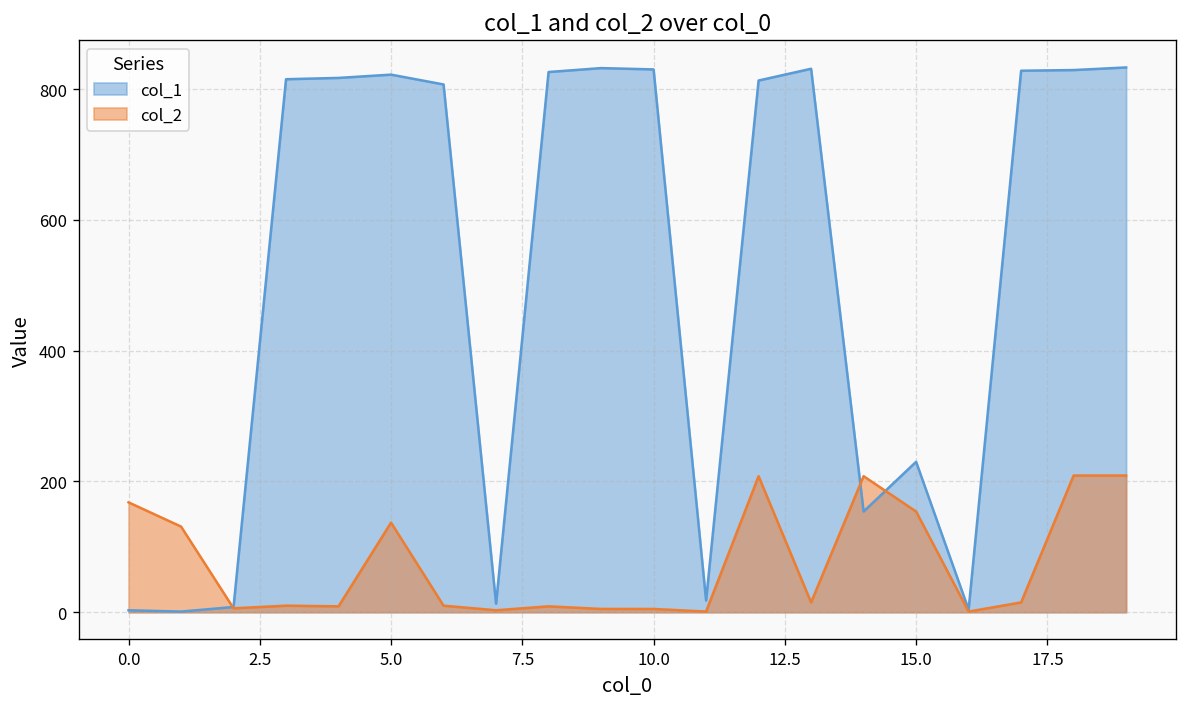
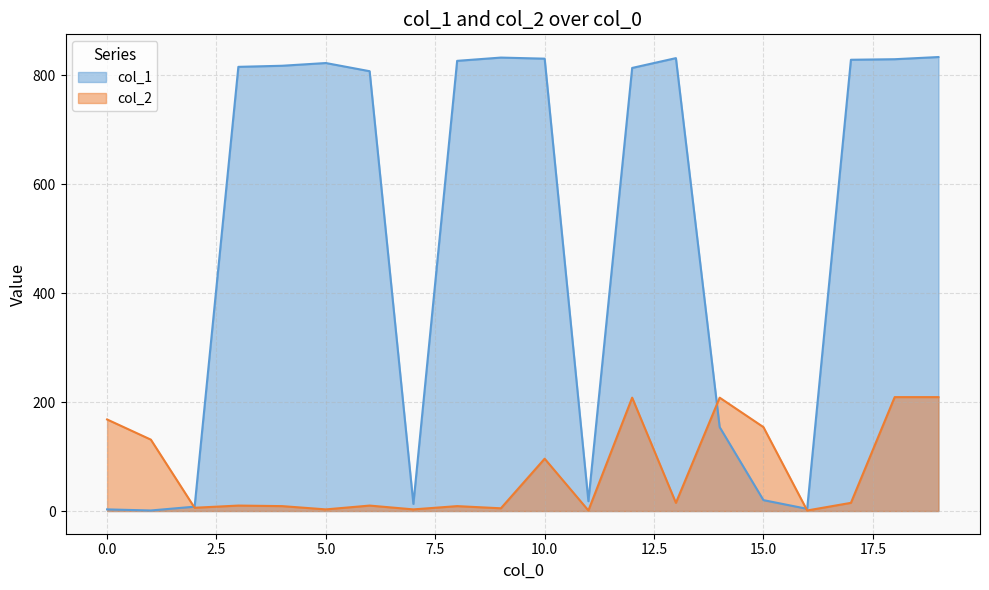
  {
    "col_1": {
      "0.0": 0,
      "5.0": 820,
      "10.0": 830,
-     "15.0": 230
+     "15.0": 20
    },
    "col_2": {
      "0.0": 170,
-     "5.0": 140,
-     "10.0": 10,
+     "5.0": 0,
+     "10.0": 100,
      "15.0": 150
    }
  }
